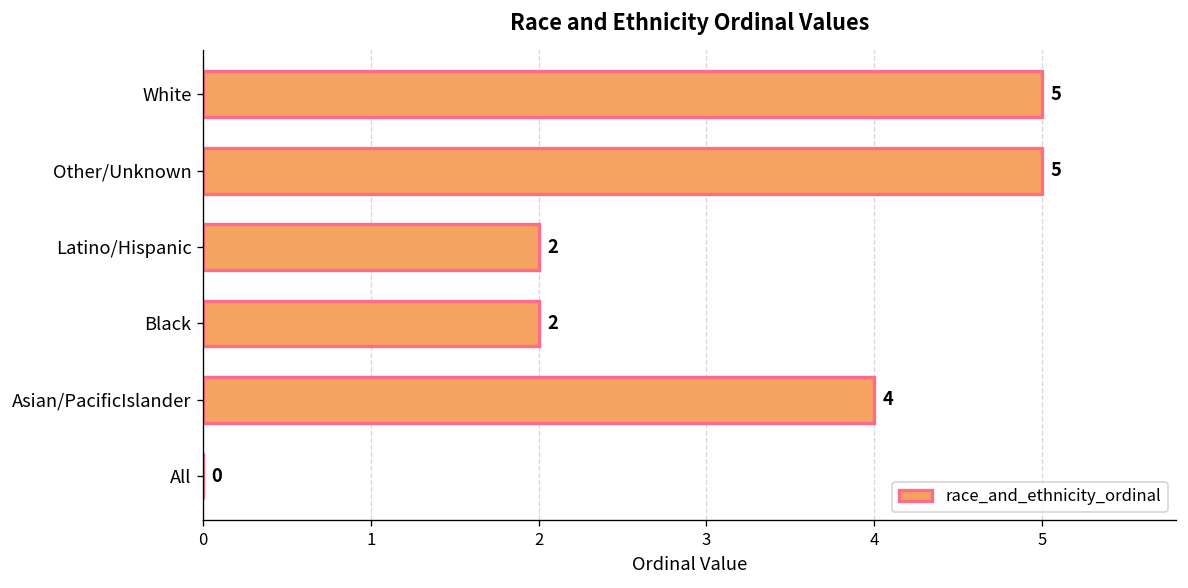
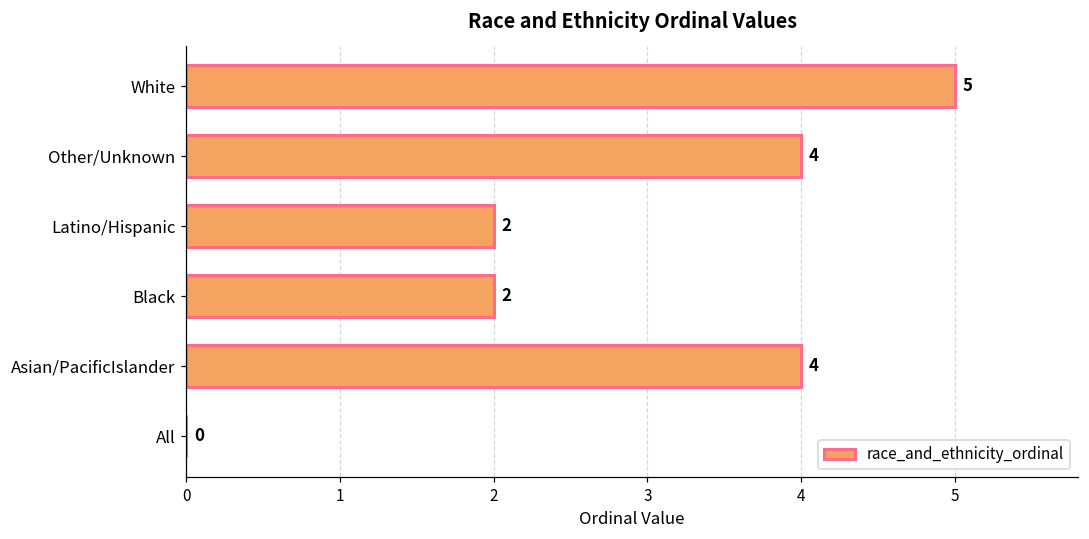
  {
    "White": 5,
-   "Other/Unknown": 5,
+   "Other/Unknown": 4,
    "Latino/Hispanic": 2,
    "Black": 2,
    "Asian/PacificIslander": 4,
    "All": 0
  }
